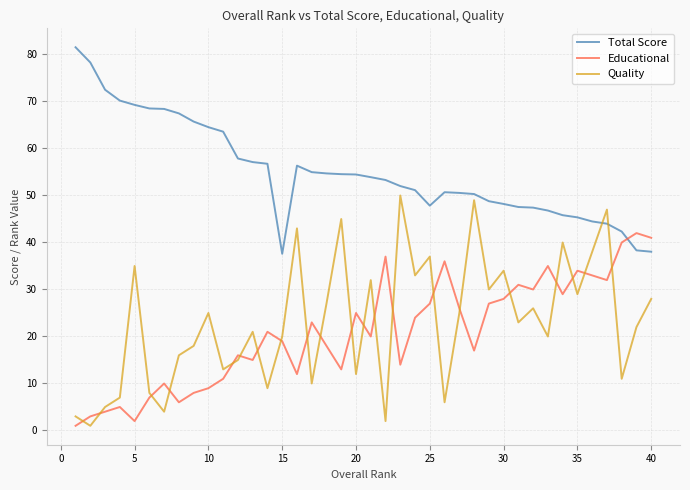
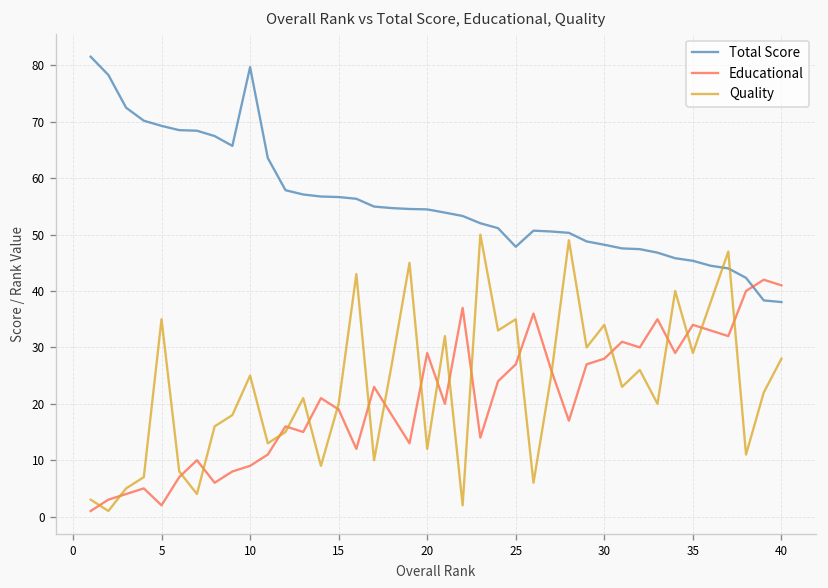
  {
    "Total Score": {
      "5": 69,
-     "10": 65,
-     "15": 38,
+     "10": 80,
+     "15": 57,
      "20": 54,
      "25": 48,
      "30": 48,
      "35": 45,
      "40": 38
    },
    "Educational": {
      "5": 2,
      "10": 9,
      "15": 19,
-     "20": 25,
+     "20": 29,
      "25": 27,
      "30": 28,
      "35": 34,
      "40": 41
    },
    "Quality": {
      "5": 35,
      "10": 25,
      "15": 20,
      "20": 12,
-     "25": 37,
+     "25": 35,
      "30": 34,
      "35": 29,
      "40": 28
    }
  }
